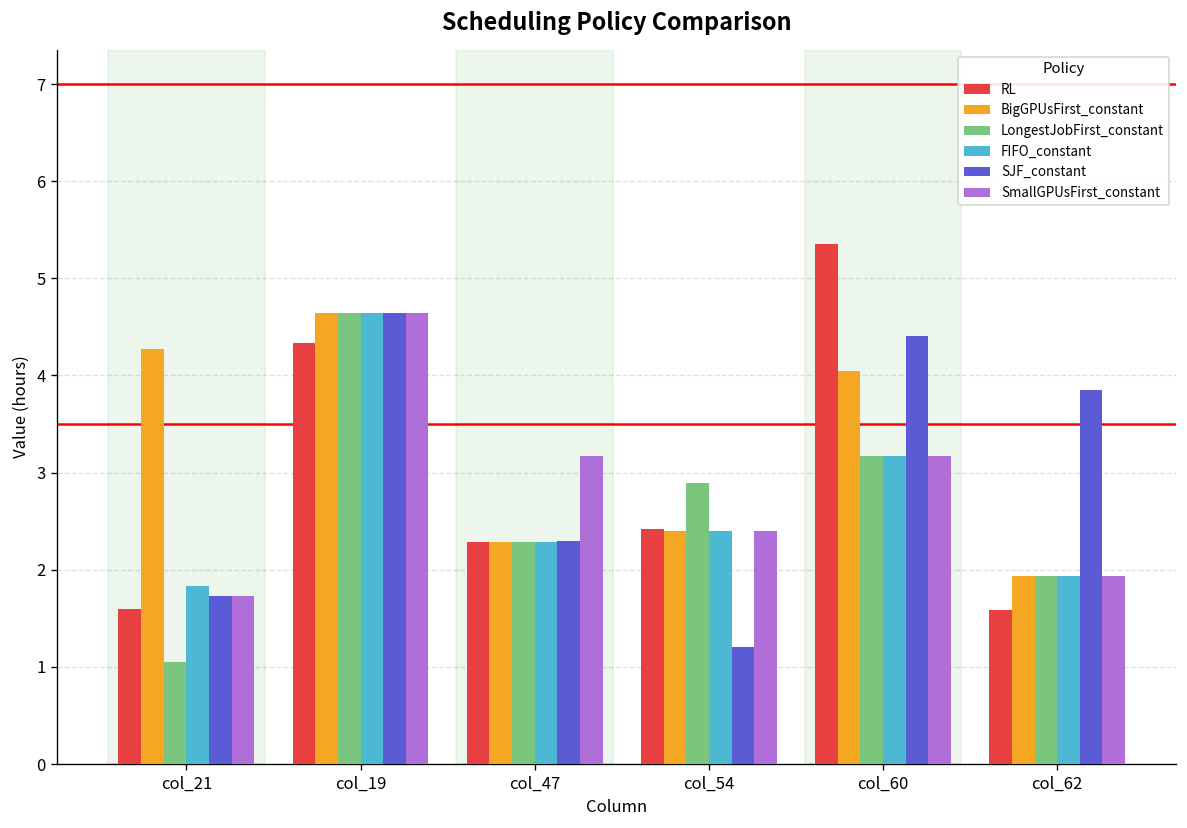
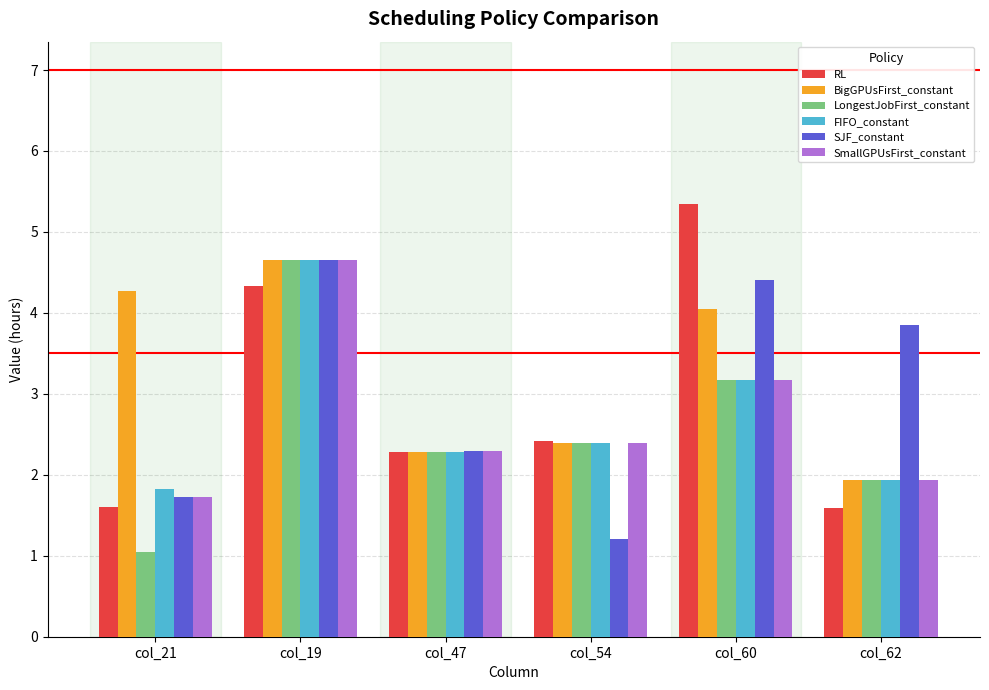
  {
    "RL": {
      "col_21": 1.6,
      "col_19": 4.3,
      "col_47": 2.3,
      "col_54": 2.4,
      "col_60": 5.3,
      "col_62": 1.6
    },
    "BigGPUsFirst_constant": {
      "col_21": 4.3,
      "col_19": 4.6,
      "col_47": 2.3,
      "col_54": 2.4,
      "col_60": 4.0,
      "col_62": 1.9
    },
    "LongestJobFirst_constant": {
      "col_21": 1.0,
      "col_19": 4.6,
      "col_47": 2.3,
-     "col_54": 2.9,
+     "col_54": 2.4,
      "col_60": 3.2,
      "col_62": 1.9
    },
    "FIFO_constant": {
      "col_21": 1.8,
      "col_19": 4.6,
      "col_47": 2.3,
      "col_54": 2.4,
      "col_60": 3.2,
      "col_62": 1.9
    },
    "SJF_constant": {
      "col_21": 1.7,
      "col_19": 4.6,
      "col_47": 2.3,
      "col_54": 1.2,
      "col_60": 4.4,
      "col_62": 3.9
    },
    "SmallGPUsFirst_constant": {
      "col_21": 1.7,
      "col_19": 4.6,
-     "col_47": 3.2,
+     "col_47": 2.3,
      "col_54": 2.4,
      "col_60": 3.2,
      "col_62": 1.9
    }
  }
